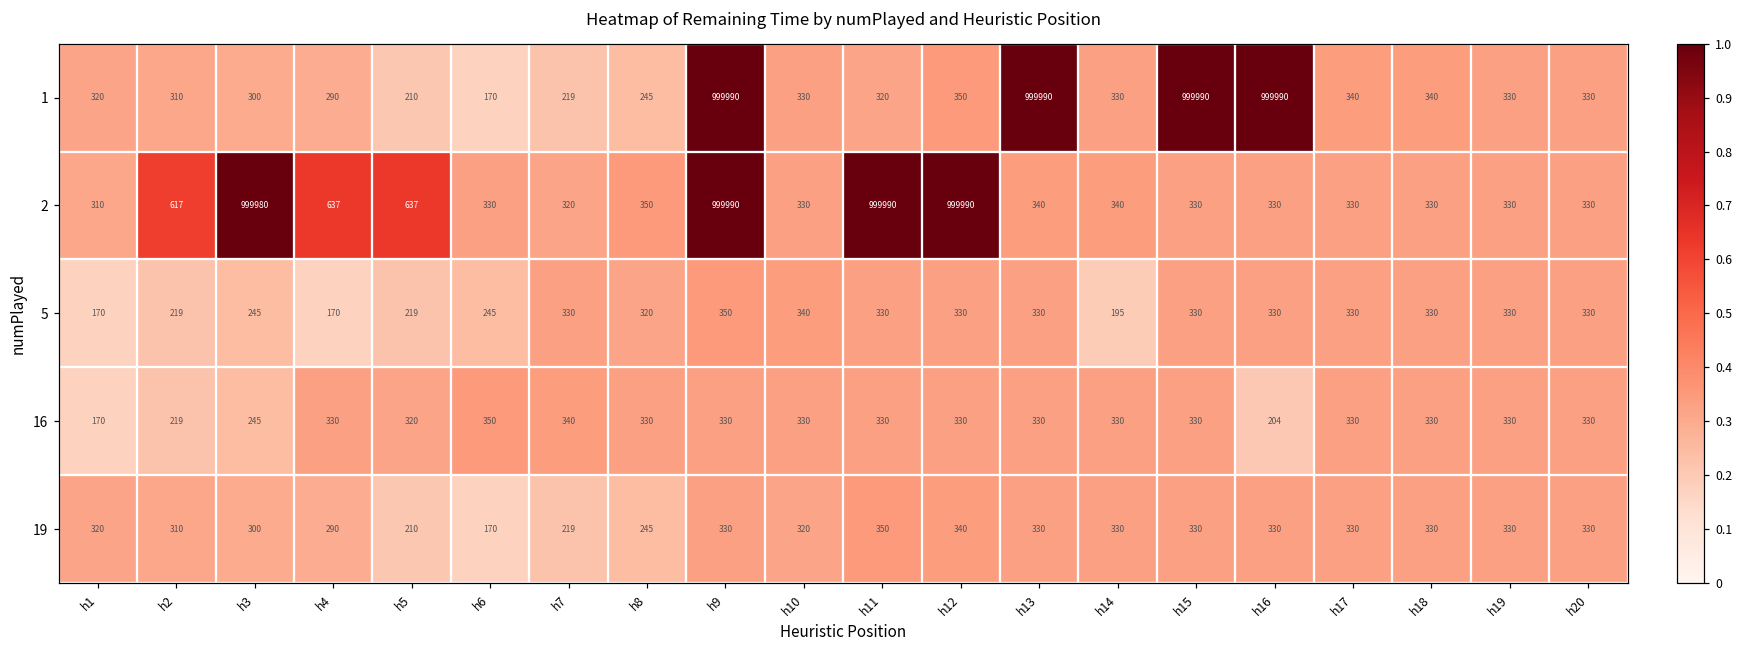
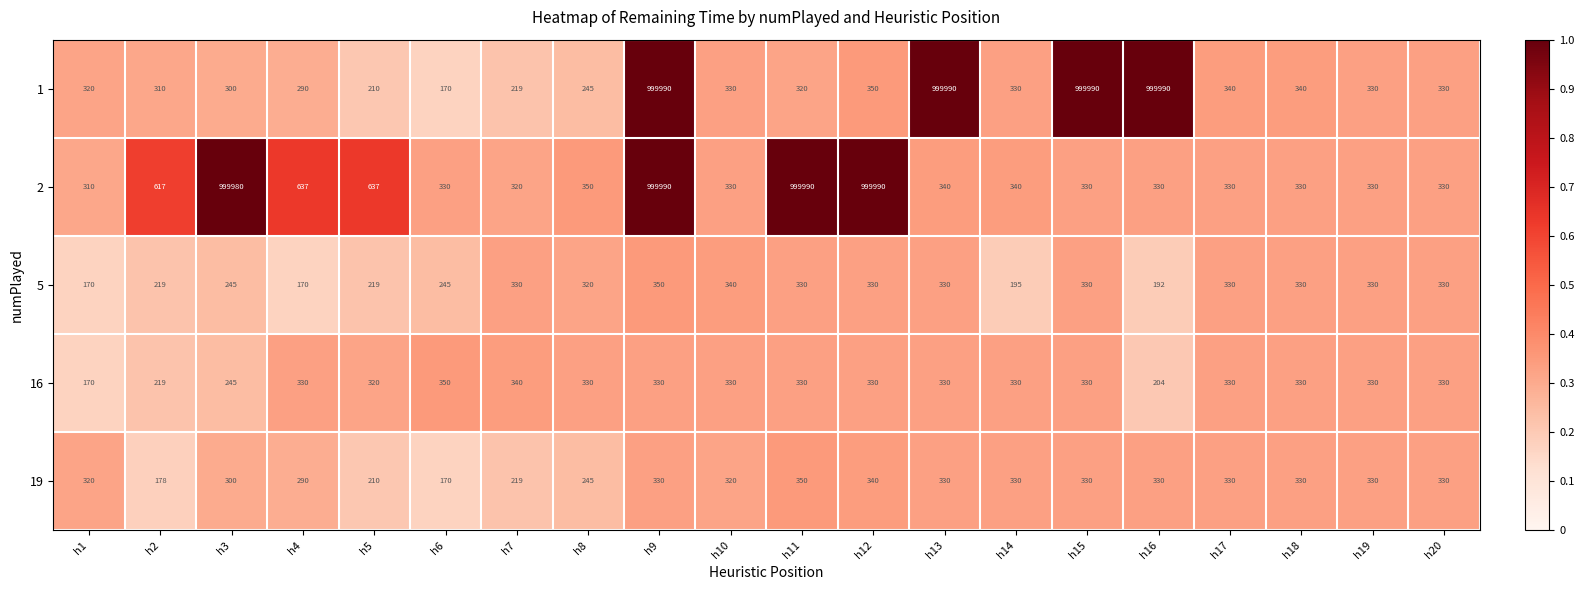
  {
    "1": {
      "h1": 320,
      "h2": 310,
      "h3": 300,
      "h4": 290,
      "h5": 210,
      "h6": 170,
      "h7": 219,
      "h8": 245,
      "h9": 999990,
      "h10": 330,
      "h11": 320,
      "h12": 350,
      "h13": 999990,
      "h14": 330,
      "h15": 999990,
      "h16": 999990,
      "h17": 340,
      "h18": 340,
      "h19": 330,
      "h20": 330
    },
    "2": {
      "h1": 310,
      "h2": 617,
      "h3": 999980,
      "h4": 637,
      "h5": 637,
      "h6": 330,
      "h7": 320,
      "h8": 350,
      "h9": 999990,
      "h10": 330,
      "h11": 999990,
      "h12": 999990,
      "h13": 340,
      "h14": 340,
      "h15": 330,
      "h16": 330,
      "h17": 330,
      "h18": 330,
      "h19": 330,
      "h20": 330
    },
    "5": {
      "h1": 170,
      "h2": 219,
      "h3": 245,
      "h4": 170,
      "h5": 219,
      "h6": 245,
      "h7": 330,
      "h8": 320,
      "h9": 350,
      "h10": 340,
      "h11": 330,
      "h12": 330,
      "h13": 330,
      "h14": 195,
      "h15": 330,
-     "h16": 330,
+     "h16": 192,
      "h17": 330,
      "h18": 330,
      "h19": 330,
      "h20": 330
    },
    "16": {
      "h1": 170,
      "h2": 219,
      "h3": 245,
      "h4": 330,
      "h5": 320,
      "h6": 350,
      "h7": 340,
      "h8": 330,
      "h9": 330,
      "h10": 330,
      "h11": 330,
      "h12": 330,
      "h13": 330,
      "h14": 330,
      "h15": 330,
      "h16": 204,
      "h17": 330,
      "h18": 330,
      "h19": 330,
      "h20": 330
    },
    "19": {
      "h1": 320,
-     "h2": 310,
+     "h2": 178,
      "h3": 300,
      "h4": 290,
      "h5": 210,
      "h6": 170,
      "h7": 219,
      "h8": 245,
      "h9": 330,
      "h10": 320,
      "h11": 350,
      "h12": 340,
      "h13": 330,
      "h14": 330,
      "h15": 330,
      "h16": 330,
      "h17": 330,
      "h18": 330,
      "h19": 330,
      "h20": 330
    }
  }
